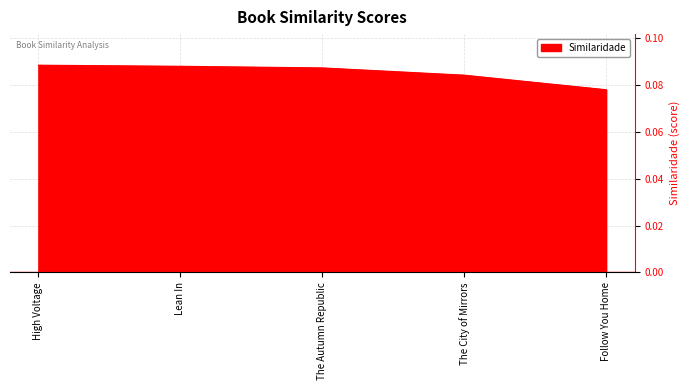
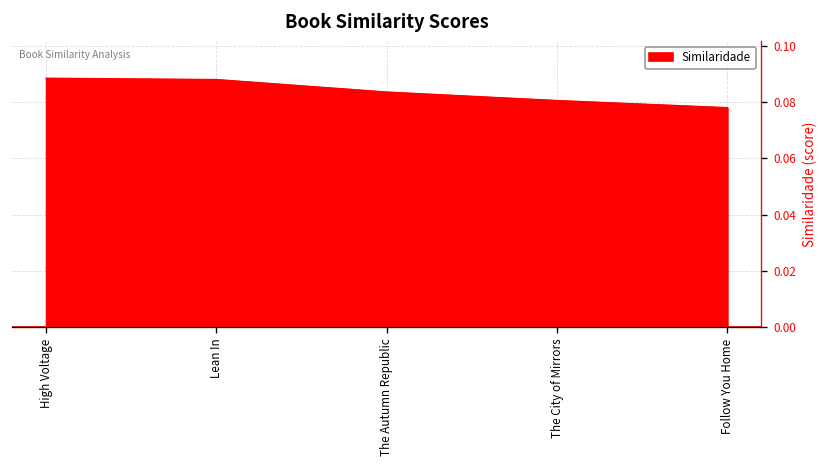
  {
    "High Voltage": 0.089,
    "Lean In": 0.088,
-   "The Autumn Republic": 0.087,
-   "The City of Mirrors": 0.084,
+   "The Autumn Republic": 0.084,
+   "The City of Mirrors": 0.081,
    "Follow You Home": 0.078
  }
